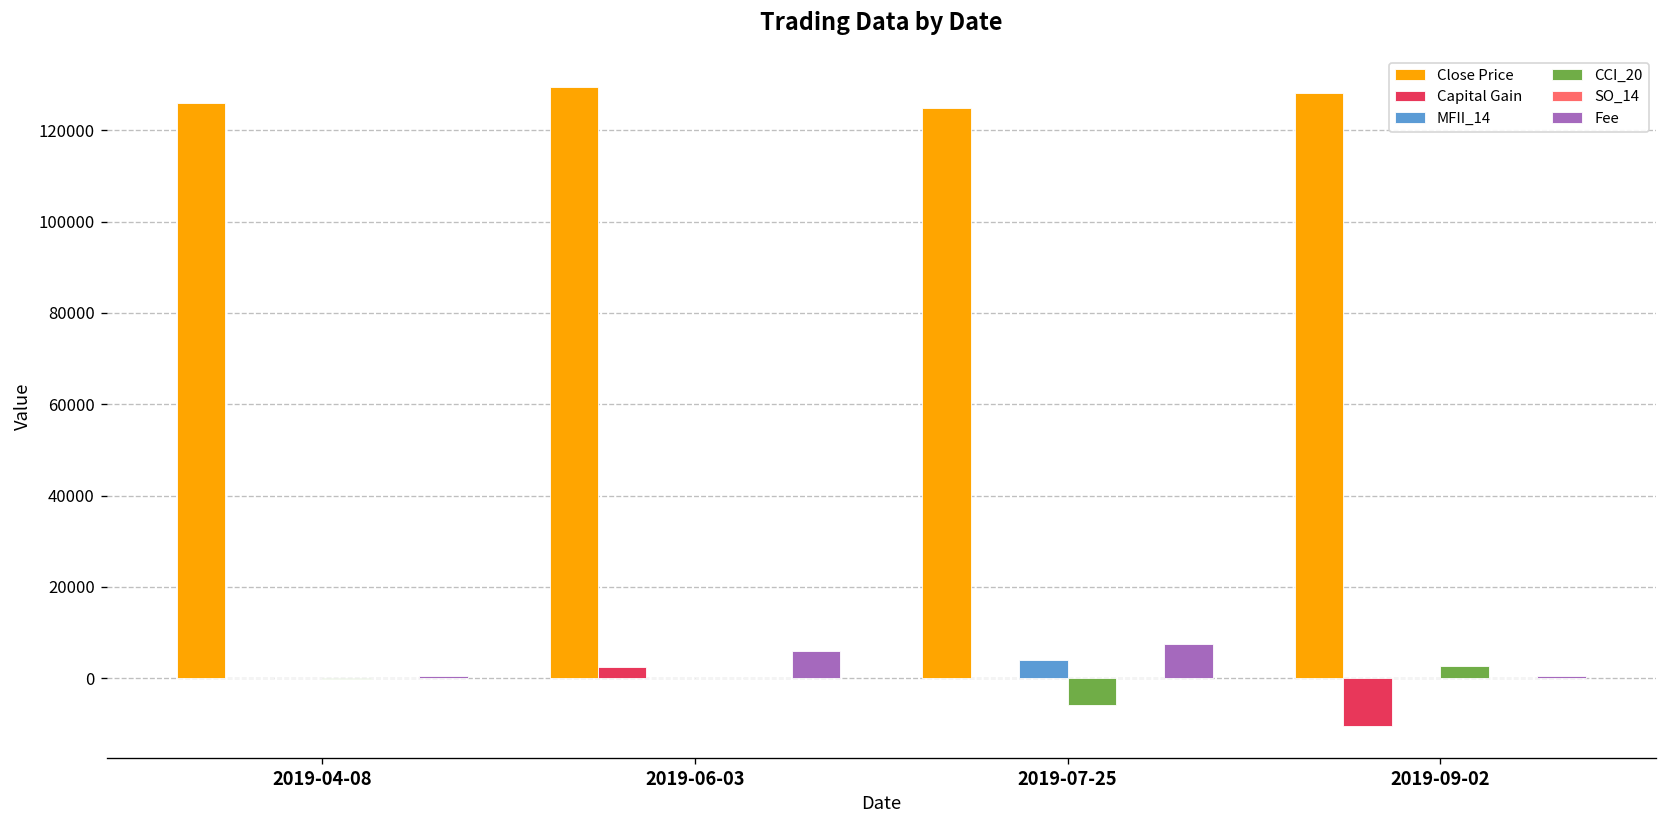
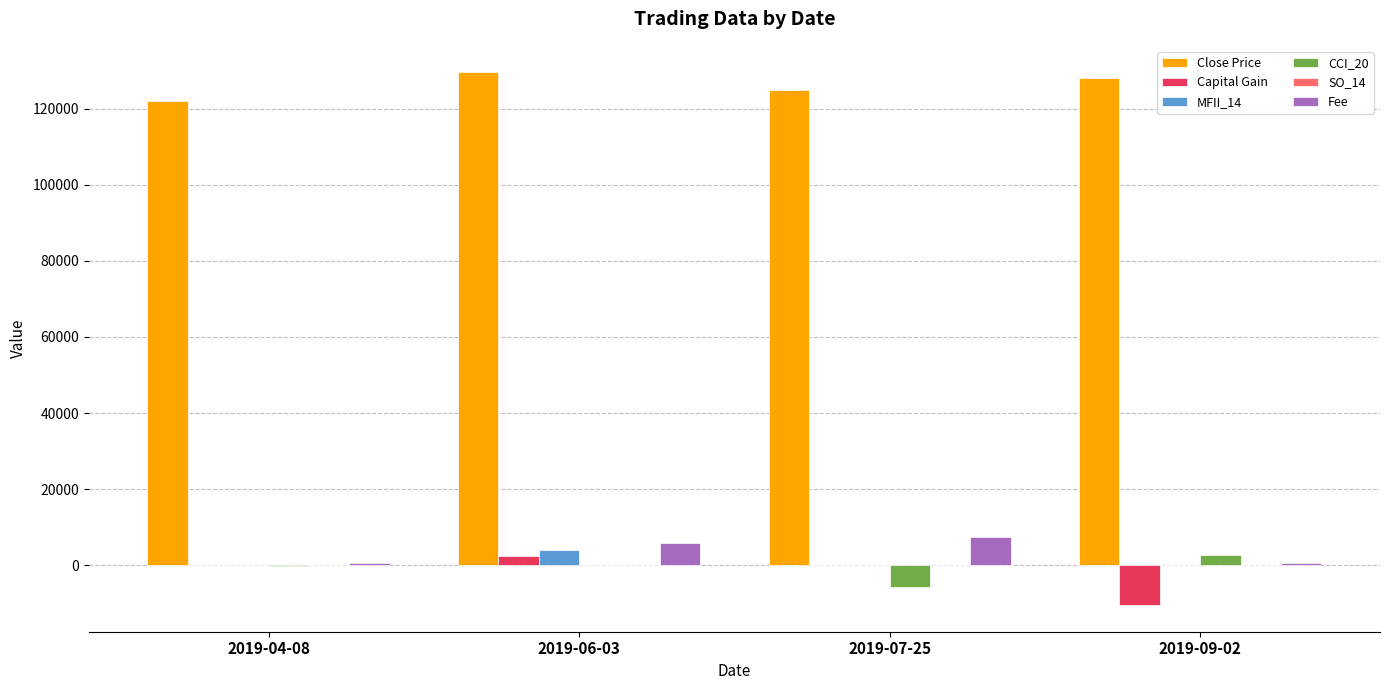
  {
    "Close Price": {
-     "2019-04-08": 126000,
+     "2019-04-08": 122000,
      "2019-06-03": 130000,
      "2019-07-25": 125000,
      "2019-09-02": 128000
    },
    "MFII_14": {
-     "2019-06-03": 0,
-     "2019-07-25": 4000
+     "2019-06-03": 4000,
+     "2019-07-25": 0
    },
    "CCI_20": {
      "2019-07-25": -6000,
      "2019-09-02": 3000
    },
    "Fee": {
      "2019-06-03": 6000,
      "2019-07-25": 7000
    }
  }
